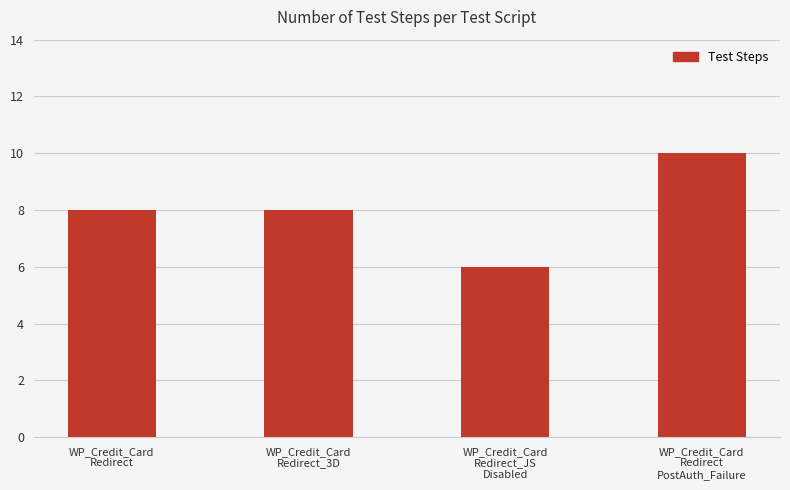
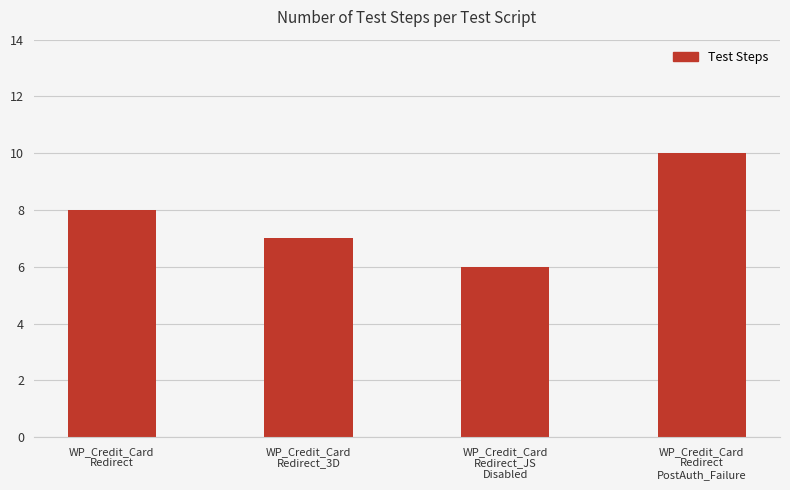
  {
    "WP_Credit_Card Redirect": 8,
-   "WP_Credit_Card Redirect_3D": 8,
+   "WP_Credit_Card Redirect_3D": 7,
    "WP_Credit_Card Redirect_JS Disabled": 6,
    "WP_Credit_Card Redirect PostAuth_Failure": 10
  }
